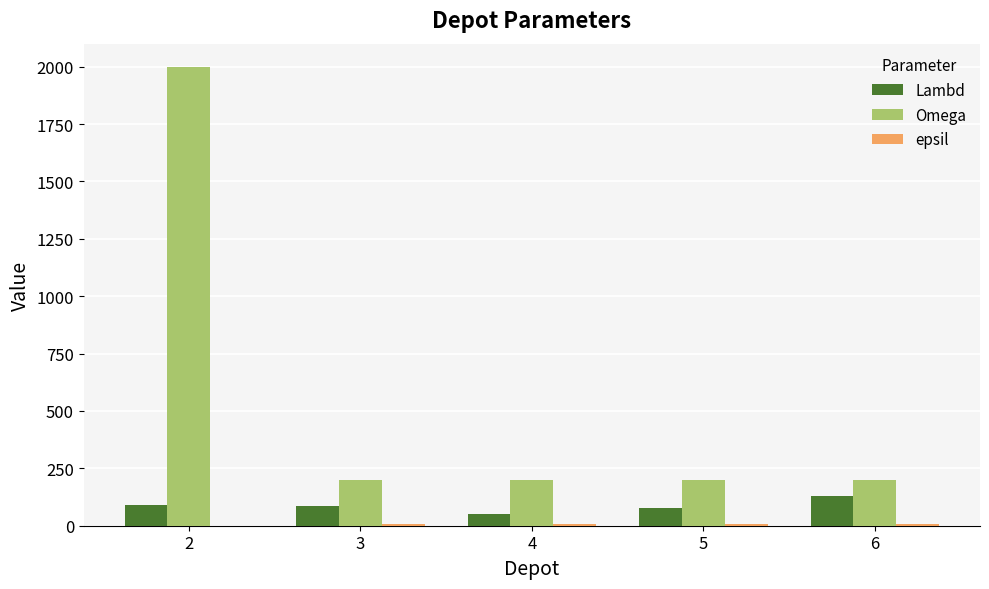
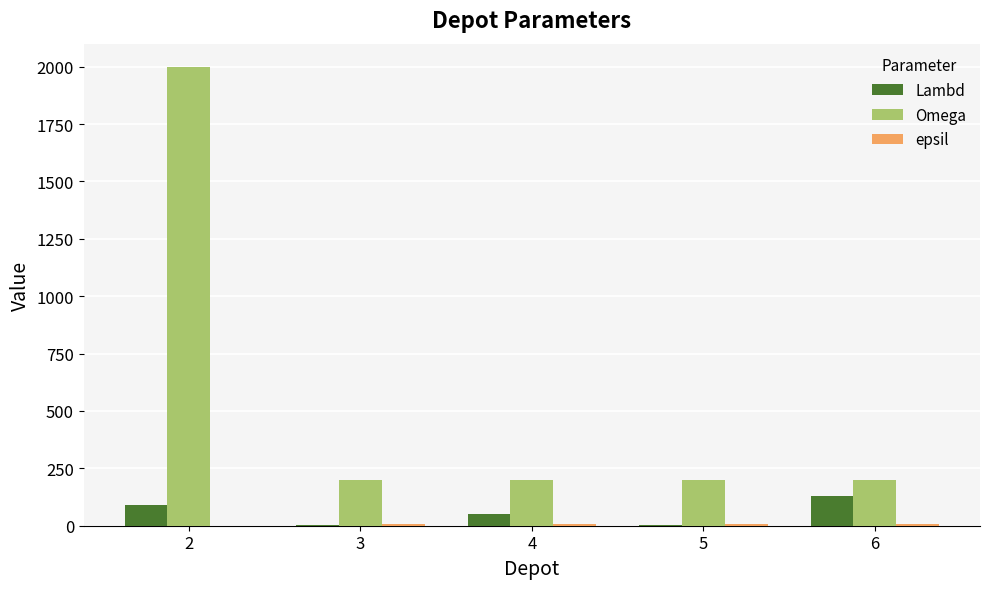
  {
    "Lambd": {
      "2": 90,
-     "3": 90,
+     "3": 0,
      "4": 50,
-     "5": 80,
+     "5": 0,
      "6": 130
    },
    "Omega": {
      "2": 2000,
      "3": 200,
      "4": 200,
      "5": 200,
      "6": 200
    },
    "epsil": {
      "2": 0
    }
  }
